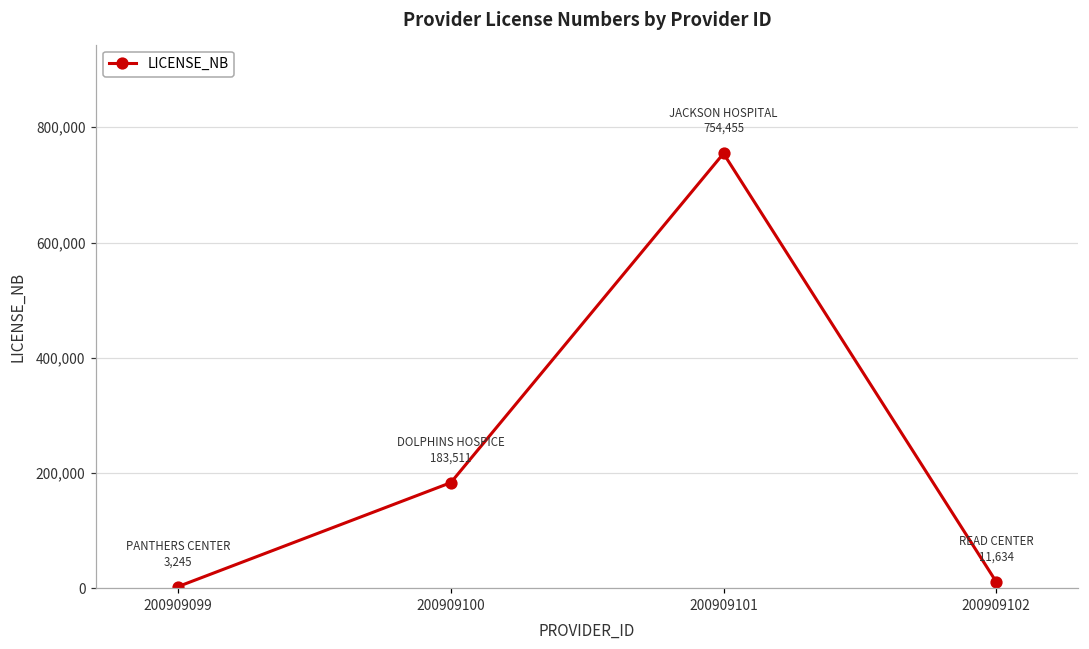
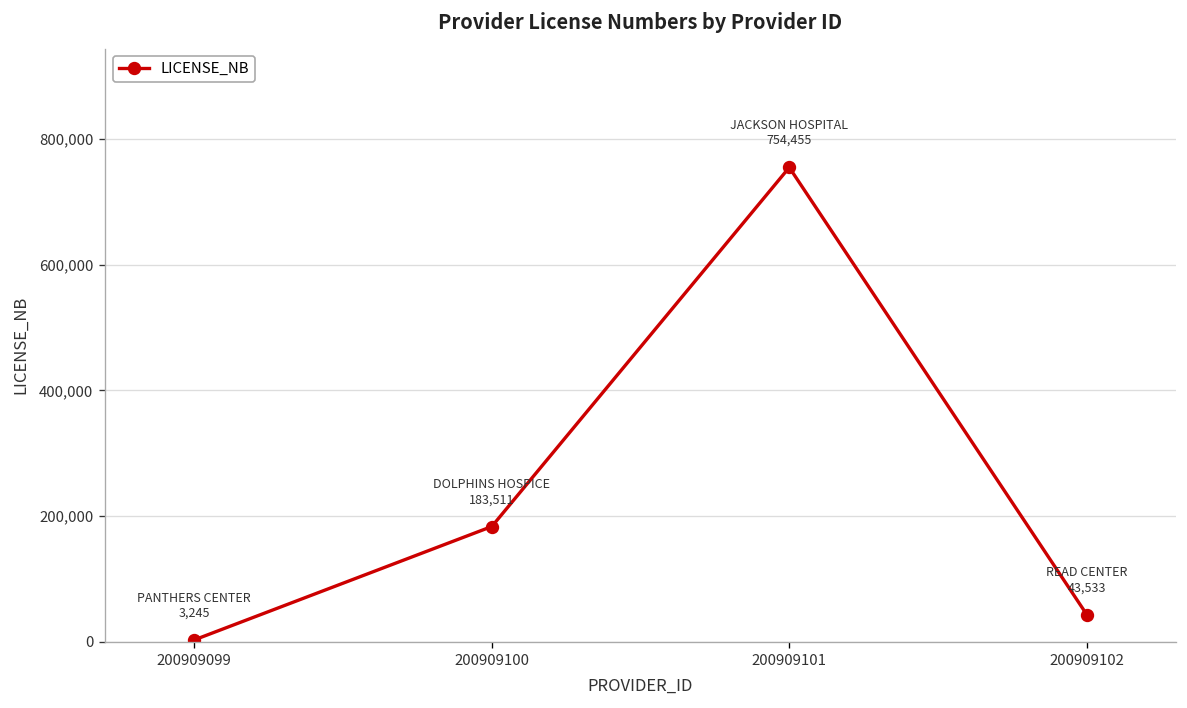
  {
    "200909099": "3,245",
    "200909100": "183,511",
    "200909101": "754,455",
-   "200909102": "11,634"
+   "200909102": "43,533"
  }
